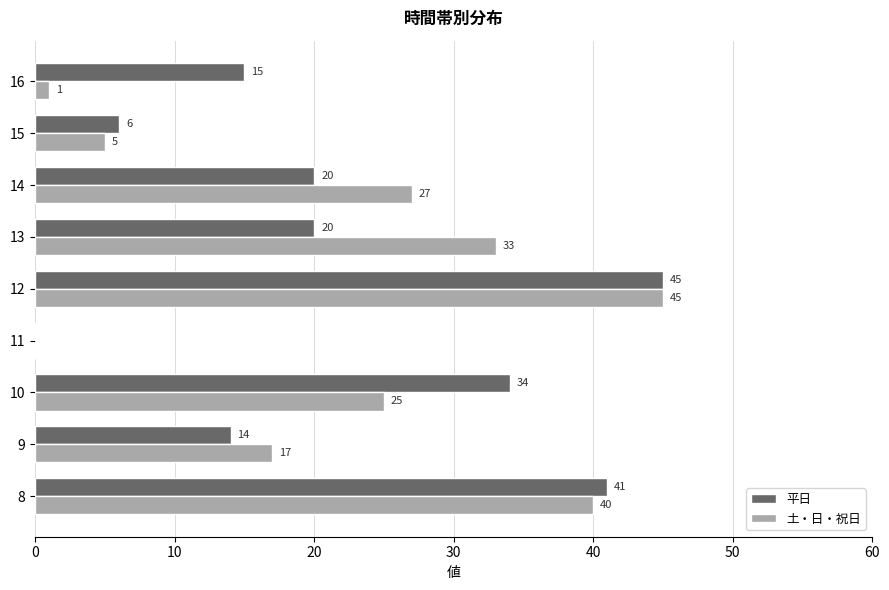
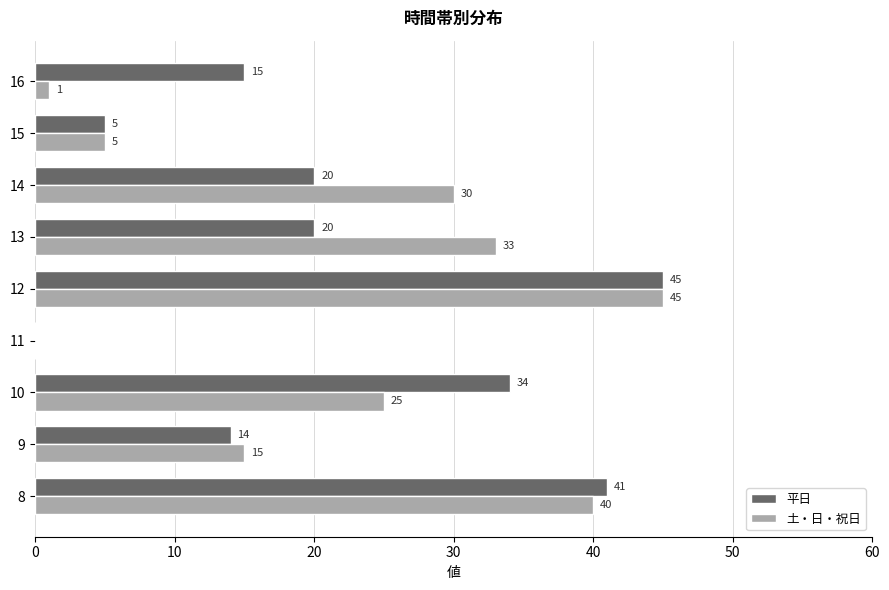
  {
    "平日": {
      "16": 15,
-     "15": 6,
+     "15": 5,
      "14": 20,
      "13": 20,
      "12": 45,
      "10": 34,
      "9": 14,
      "8": 41
    },
    "土・日・祝日": {
      "16": 1,
      "15": 5,
-     "14": 27,
+     "14": 30,
      "13": 33,
      "12": 45,
      "10": 25,
-     "9": 17,
+     "9": 15,
      "8": 40
    }
  }
